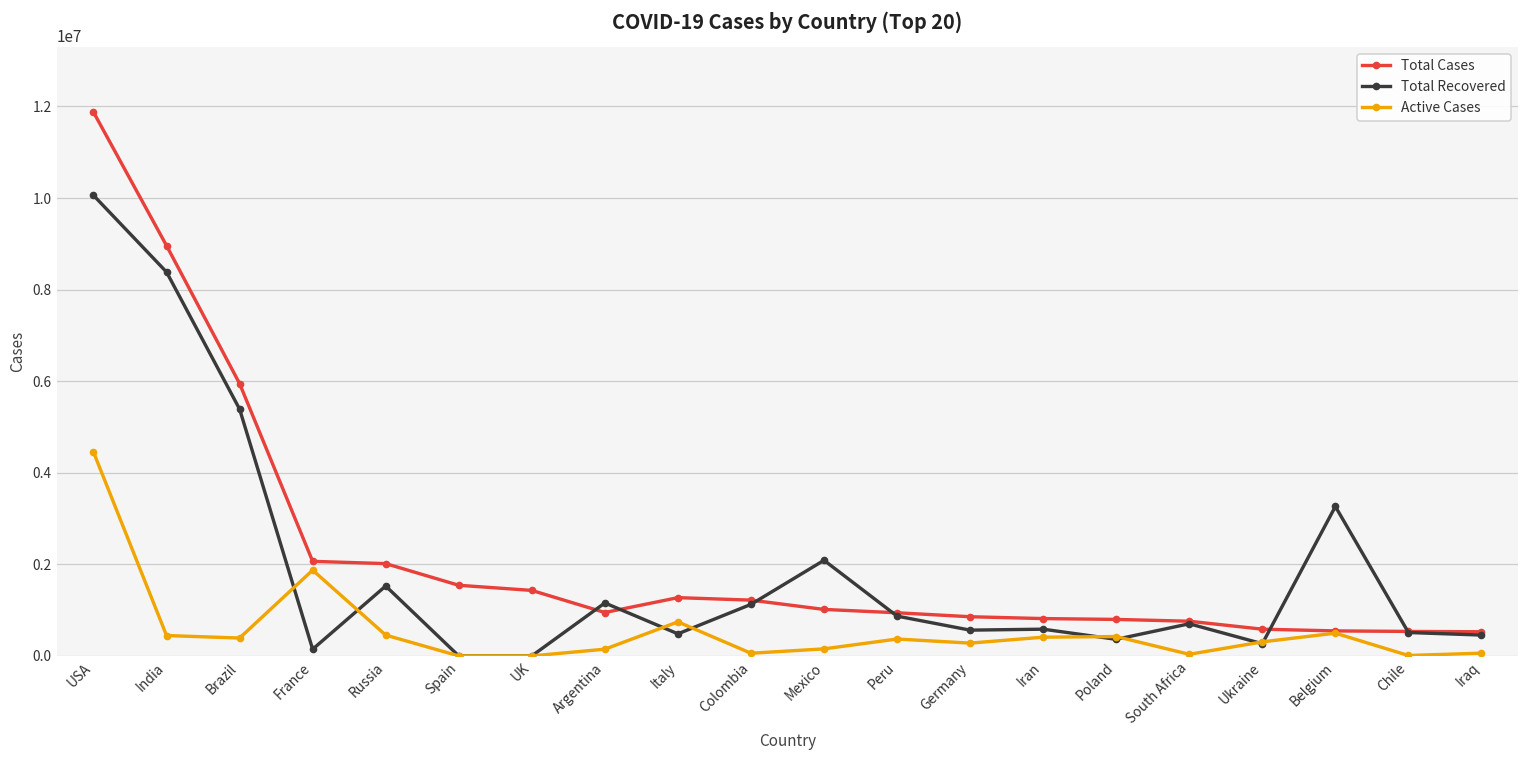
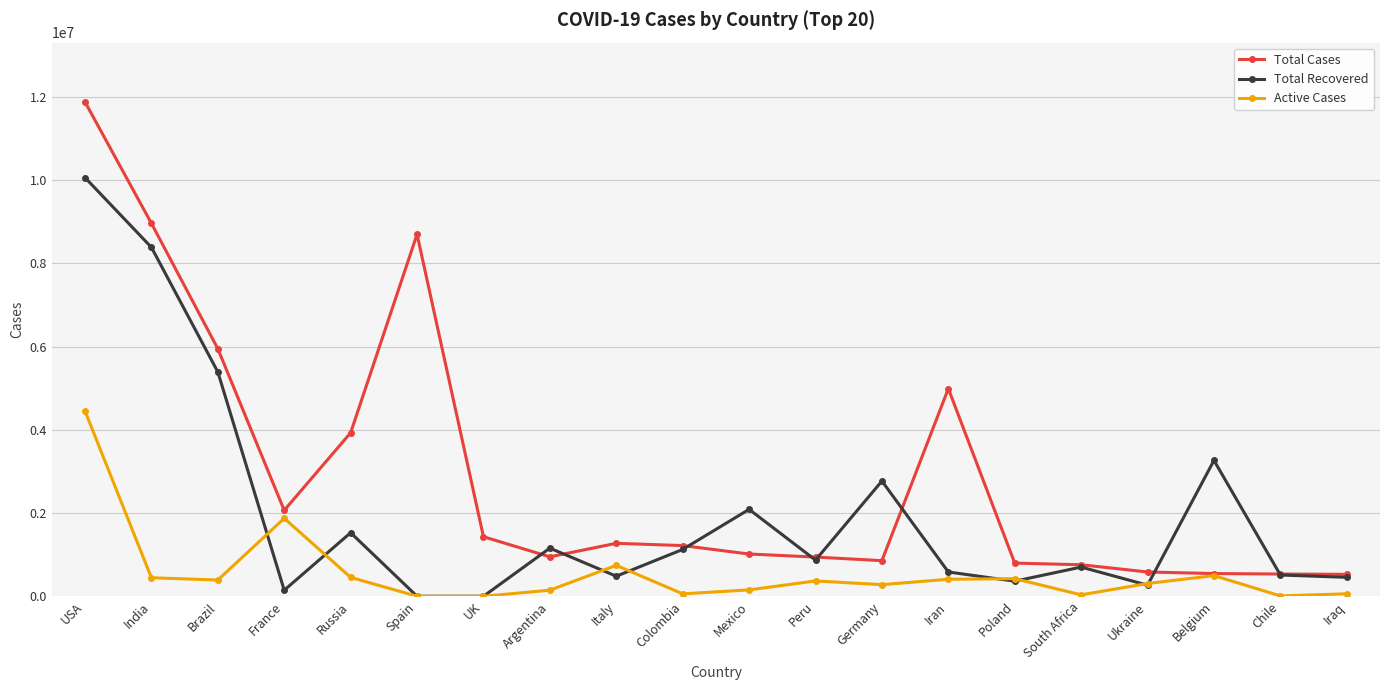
  {
    "Total Cases": {
      "USA": 11900000,
      "India": 9000000,
      "Brazil": 5900000,
      "France": 2100000,
-     "Russia": 2000000,
-     "Spain": 1500000,
+     "Russia": 3900000,
+     "Spain": 8700000,
      "UK": 1400000,
      "Argentina": 900000,
      "Italy": 1300000,
      "Colombia": 1200000,
      "Mexico": 1000000,
      "Peru": 900000,
      "Germany": 900000,
-     "Iran": 800000,
+     "Iran": 5000000,
      "Poland": 800000,
      "Ukraine": 600000,
      "Iraq": 500000
    },
    "Total Recovered": {
      "USA": 10100000,
      "India": 8400000,
      "Brazil": 5400000,
      "France": 100000,
      "Russia": 1500000,
      "Argentina": 1200000,
      "Italy": 500000,
      "Colombia": 1100000,
      "Mexico": 2100000,
      "Peru": 900000,
-     "Germany": 600000,
+     "Germany": 2800000,
      "Iran": 600000,
      "Belgium": 3300000,
      "Iraq": 500000
    },
    "Active Cases": {
      "USA": 4500000,
      "India": 400000,
      "Brazil": 400000,
      "France": 1900000,
      "Russia": 500000,
      "Argentina": 100000,
      "Italy": 700000,
      "Colombia": 100000,
      "Mexico": 200000,
      "Peru": 400000,
      "Germany": 300000,
      "Iran": 400000,
      "South Africa": 0,
      "Chile": 0,
      "Iraq": 100000
    }
  }
